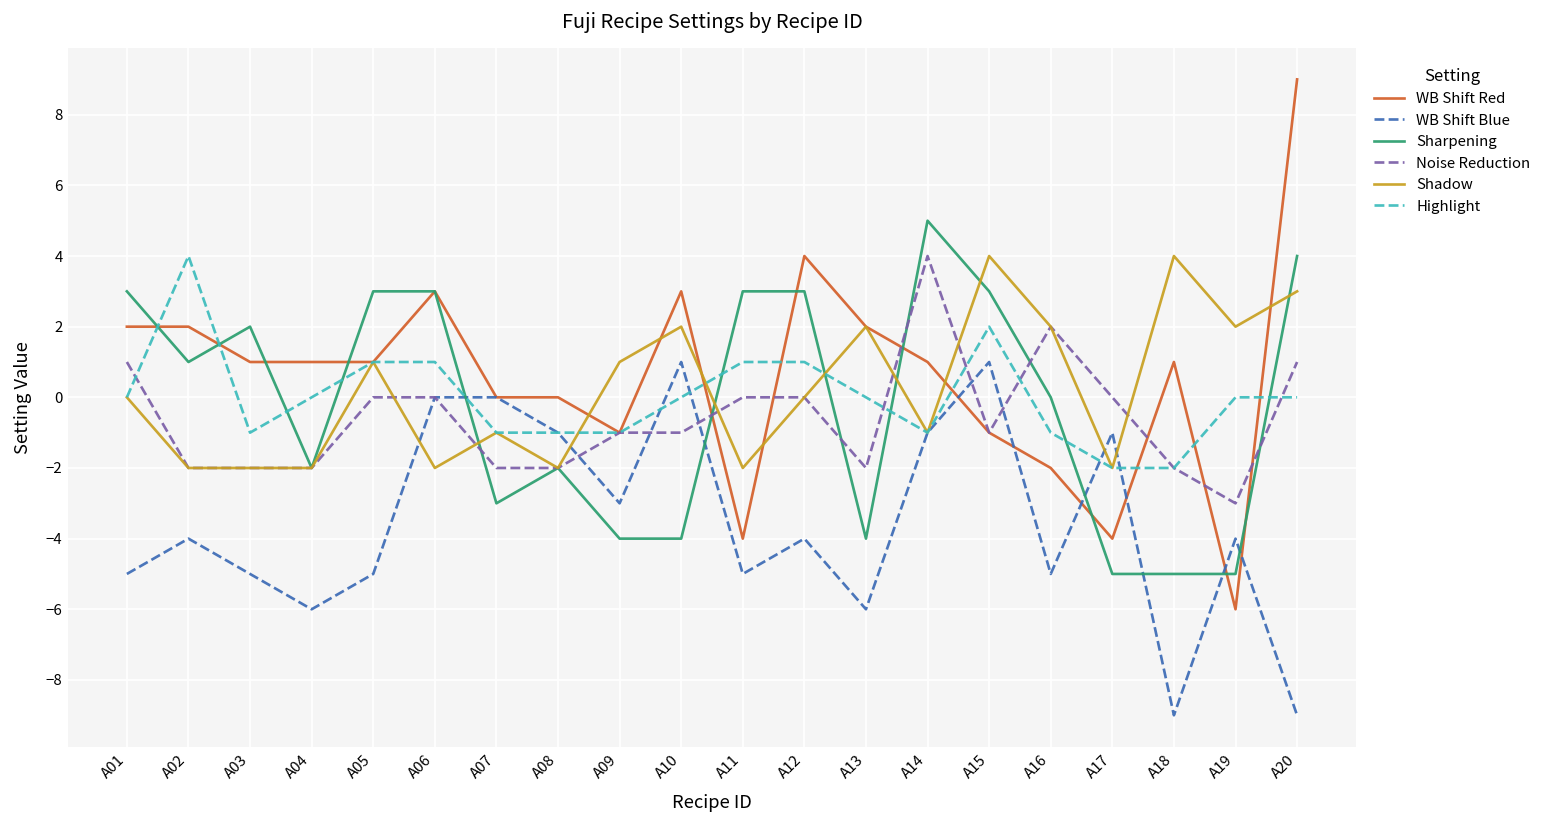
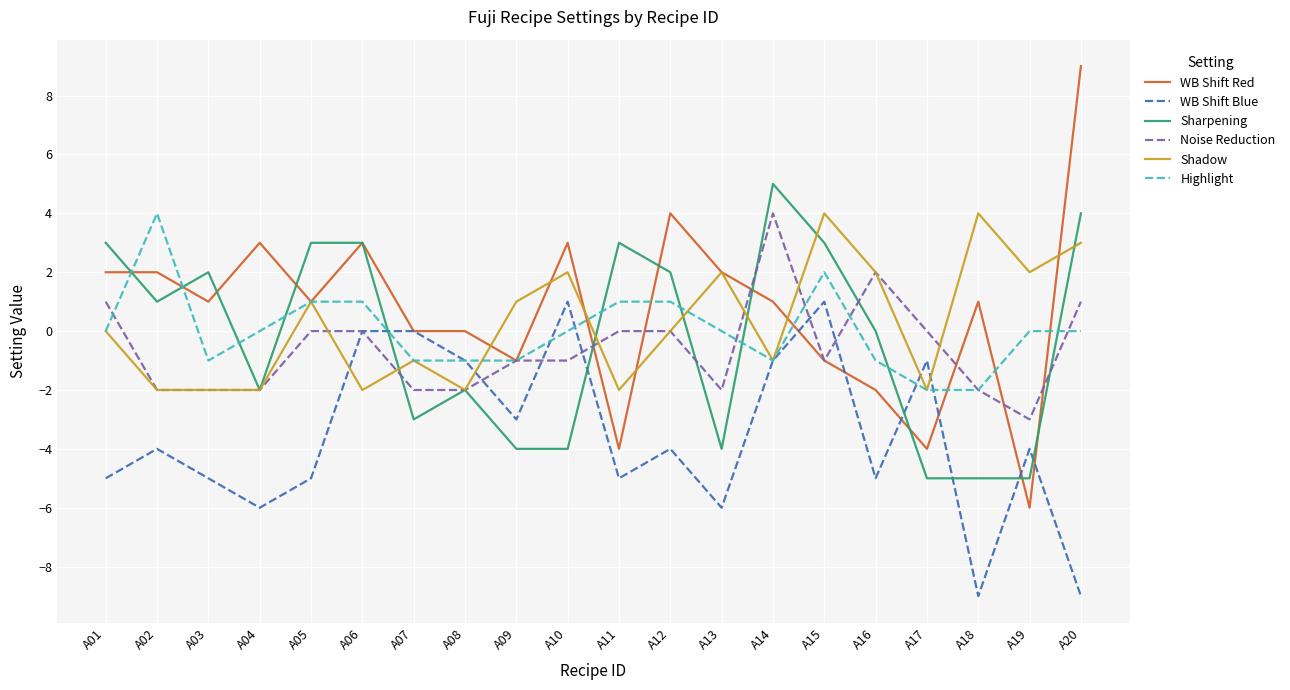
  {
    "WB Shift Red": {
      "A01": 2,
      "A02": 2,
      "A03": 1,
-     "A04": 1,
+     "A04": 3,
      "A08": 0,
      "A10": 3,
      "A11": -4,
      "A12": 4,
      "A14": 1,
      "A16": -2,
      "A17": -4,
      "A18": 1,
      "A19": -6,
      "A20": 9
    },
    "WB Shift Blue": {
      "A01": -5,
      "A02": -4,
      "A03": -5,
      "A04": -6,
      "A05": -5,
      "A09": -3,
      "A10": 1,
      "A11": -5,
      "A12": -4,
      "A13": -6,
      "A15": 1,
      "A16": -5,
      "A17": -1,
      "A18": -9,
      "A19": -4,
      "A20": -9
    },
    "Sharpening": {
      "A01": 3,
      "A02": 1,
      "A03": 2,
      "A05": 3,
      "A07": -3,
      "A09": -4,
      "A10": -4,
      "A11": 3,
-     "A12": 3,
+     "A12": 2,
      "A13": -4,
      "A14": 5,
      "A15": 3,
      "A16": 0,
      "A17": -5,
      "A18": -5,
      "A19": -5,
      "A20": 4
    },
    "Noise Reduction": {
      "A01": 1,
      "A05": 0,
      "A07": -2,
      "A10": -1,
      "A11": 0,
      "A13": -2,
      "A14": 4,
      "A17": 0,
      "A19": -3,
      "A20": 1
    },
    "Shadow": {
      "A06": -2,
      "A09": 1,
      "A10": 2,
      "A11": -2,
      "A15": 4,
      "A18": 4,
      "A19": 2,
      "A20": 3
    },
    "Highlight": {
      "A02": 4,
      "A03": -1,
      "A04": 0,
      "A06": 1,
      "A10": 0,
      "A11": 1,
      "A12": 1,
      "A13": 0,
      "A15": 2,
      "A16": -1,
      "A19": 0,
      "A20": 0
    }
  }
